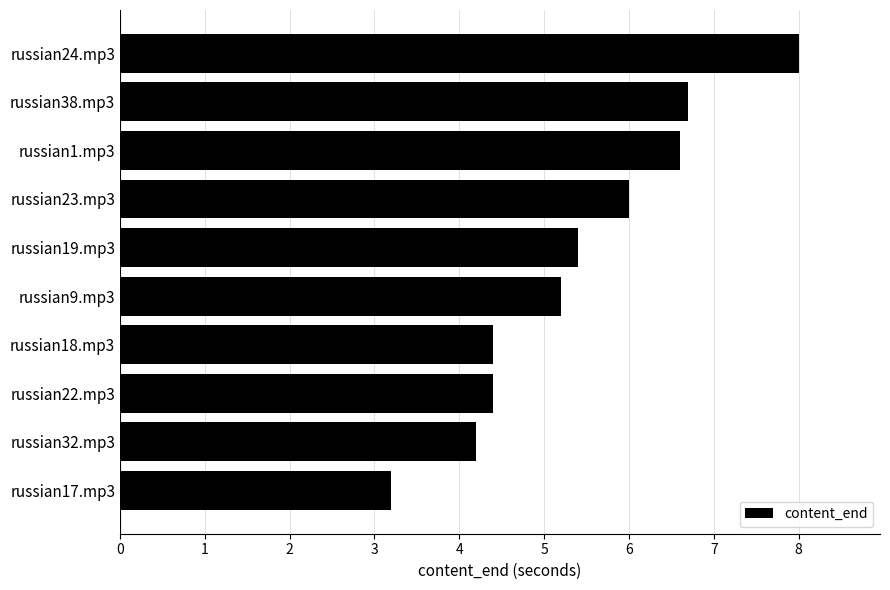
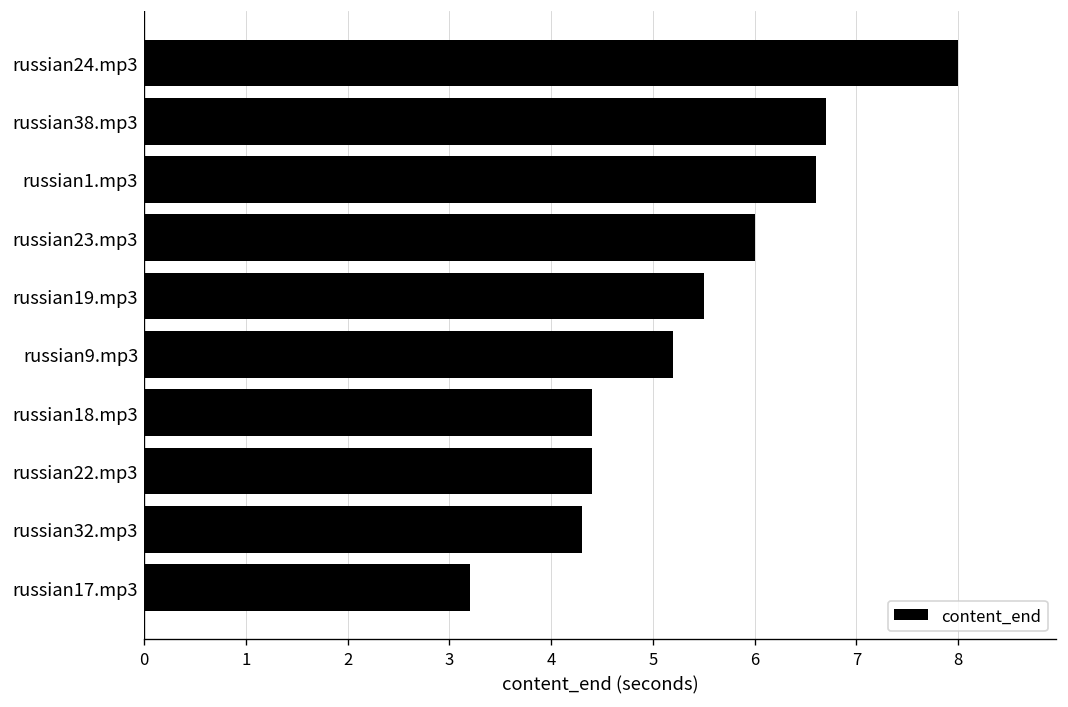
  {
    "russian24.mp3": 8.0,
    "russian38.mp3": 6.7,
    "russian1.mp3": 6.6,
    "russian23.mp3": 6.0,
-   "russian19.mp3": 5.4,
+   "russian19.mp3": 5.5,
    "russian9.mp3": 5.2,
    "russian18.mp3": 4.4,
    "russian22.mp3": 4.4,
-   "russian32.mp3": 4.2,
+   "russian32.mp3": 4.3,
    "russian17.mp3": 3.2
  }
